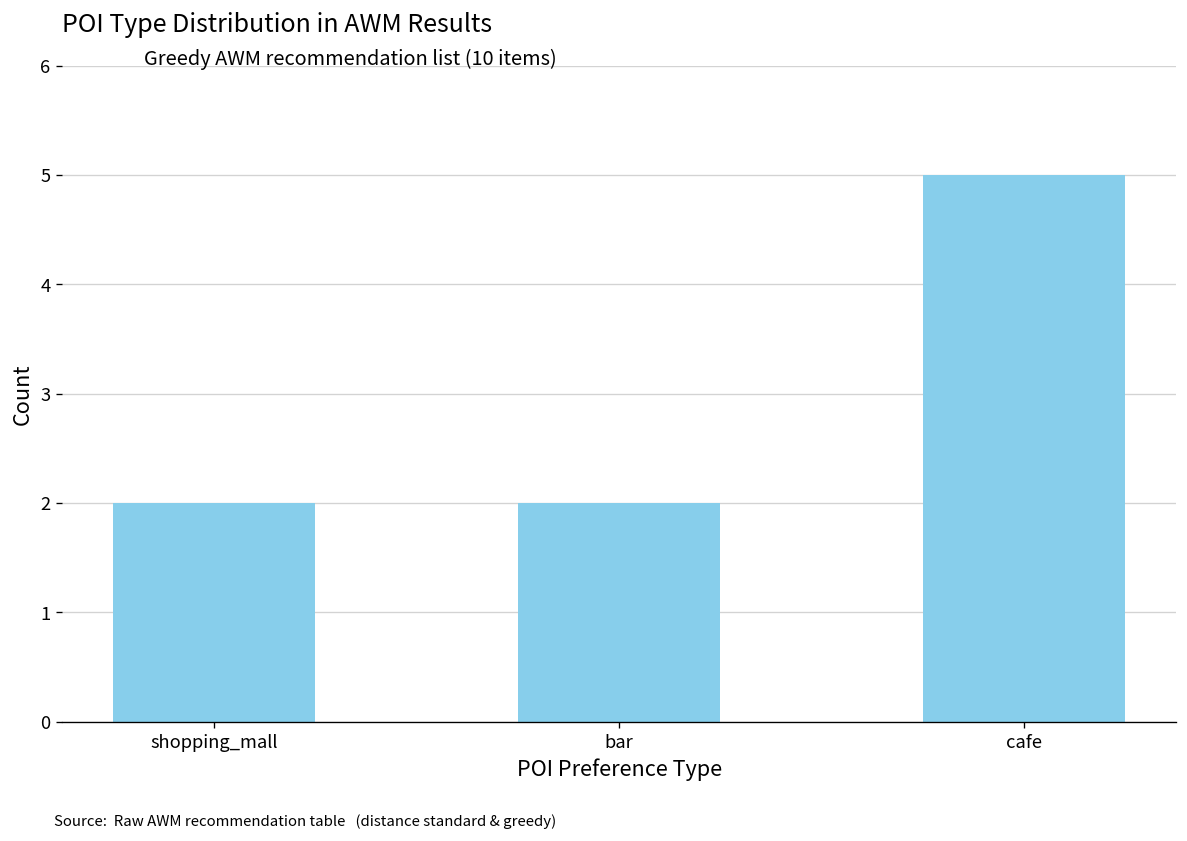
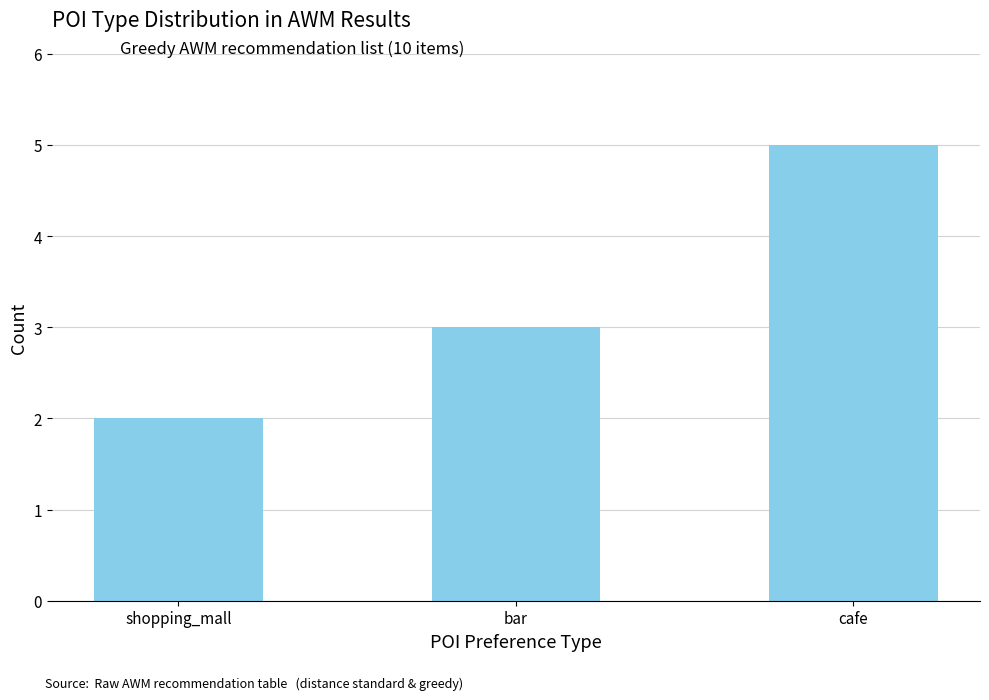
  {
    "shopping_mall": 2,
-   "bar": 2,
+   "bar": 3,
    "cafe": 5
  }
